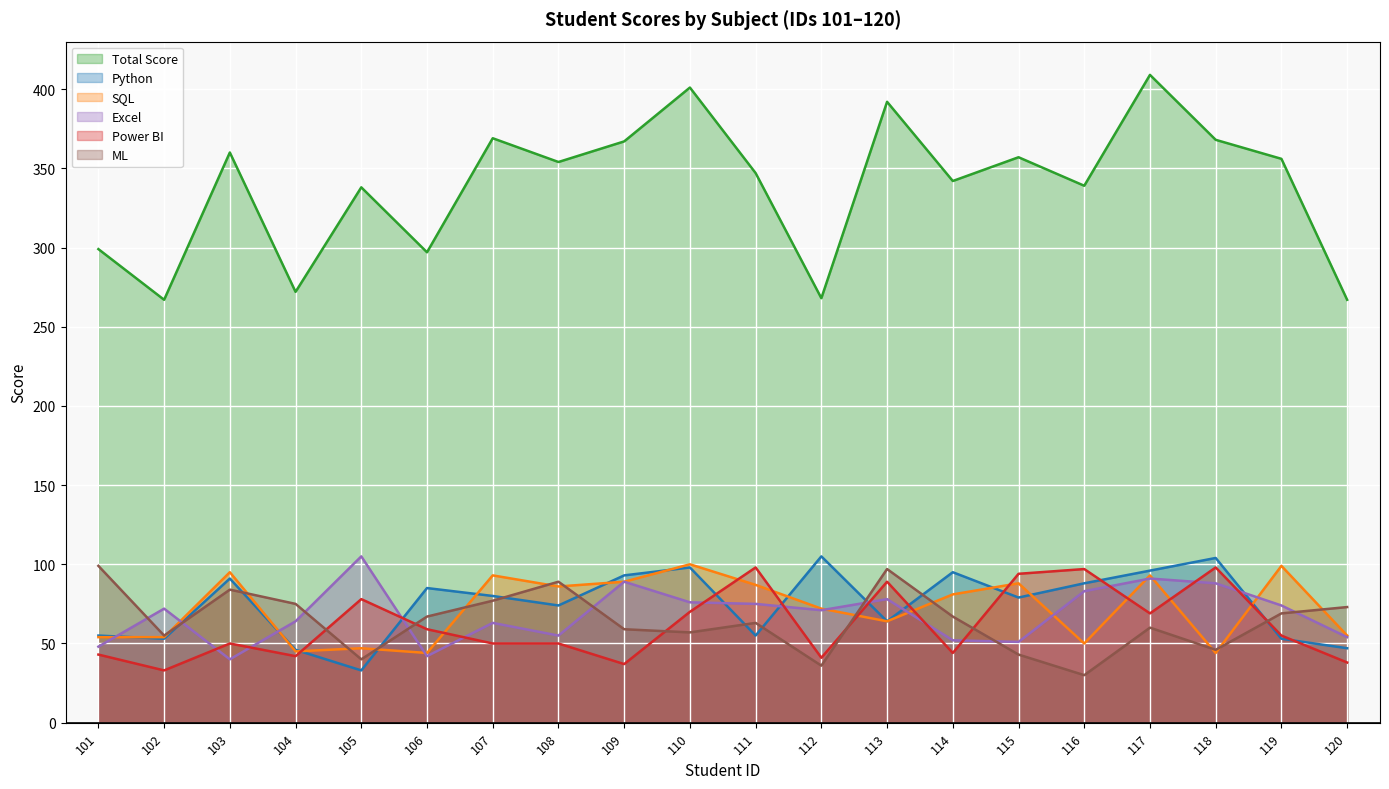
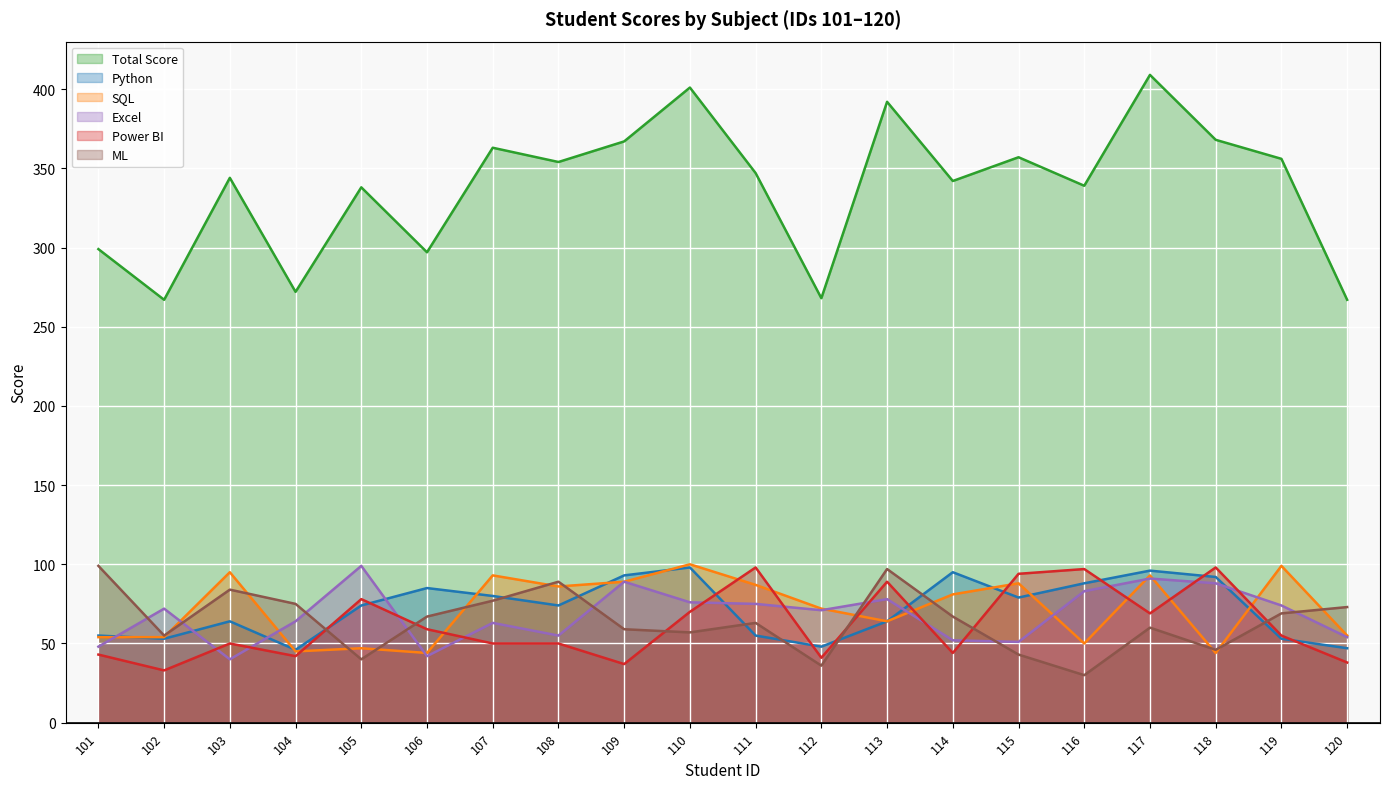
  {
    "Total Score": {
      "101": 299,
      "102": 267,
-     "103": 360,
+     "103": 344,
      "104": 272,
      "105": 338,
      "106": 297,
-     "107": 369,
+     "107": 363,
      "108": 354,
      "109": 367,
      "110": 401,
      "111": 347,
      "112": 268,
      "113": 392,
      "114": 342,
      "115": 357,
      "116": 339,
      "117": 409,
      "118": 368,
      "119": 356,
      "120": 267
    },
    "Python": {
-     "103": 91,
-     "105": 33,
+     "103": 64,
+     "105": 74,
      "106": 85,
      "107": 80,
      "108": 74,
      "109": 93,
      "110": 98,
      "111": 55,
-     "112": 105,
+     "112": 48,
      "114": 95,
      "115": 79,
      "116": 88,
      "117": 96,
-     "118": 104,
+     "118": 92,
      "119": 53,
      "120": 47
    },
    "Excel": {
      "101": 48,
      "102": 72,
      "103": 40,
      "104": 64,
-     "105": 105,
+     "105": 99,
      "106": 42,
      "107": 63,
      "108": 55,
      "110": 76,
      "111": 75,
      "113": 78,
      "114": 52,
      "115": 51,
      "116": 83,
      "117": 91,
      "118": 88,
      "119": 74
    }
  }
